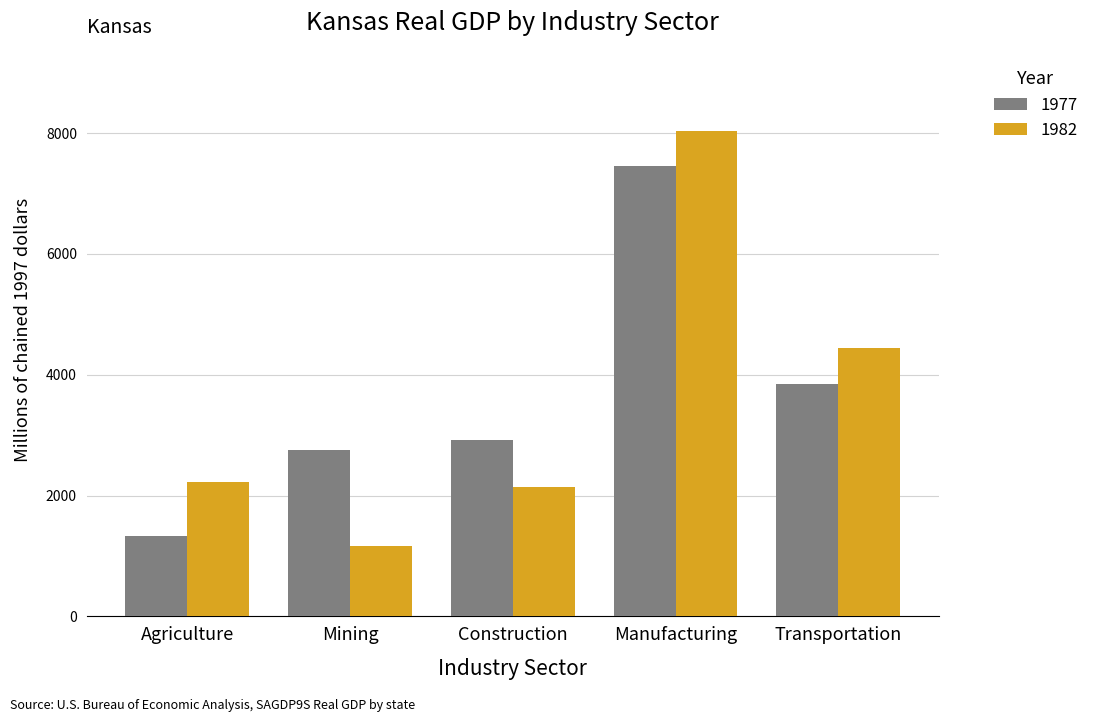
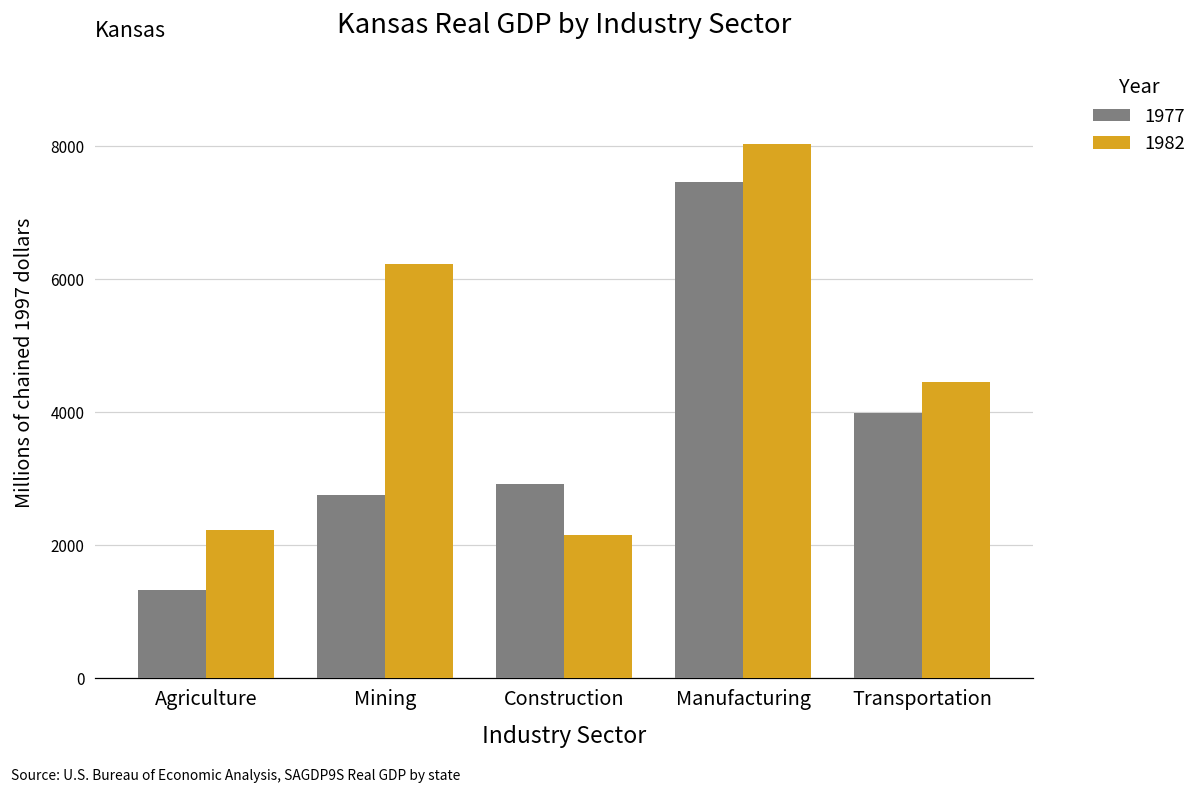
  {
    "1977": {
      "Agriculture": 1300,
      "Mining": 2700,
      "Construction": 2900,
      "Manufacturing": 7500,
-     "Transportation": 3800
+     "Transportation": 4000
    },
    "1982": {
      "Agriculture": 2200,
-     "Mining": 1200,
+     "Mining": 6200,
      "Construction": 2100,
      "Manufacturing": 8000,
      "Transportation": 4400
    }
  }
